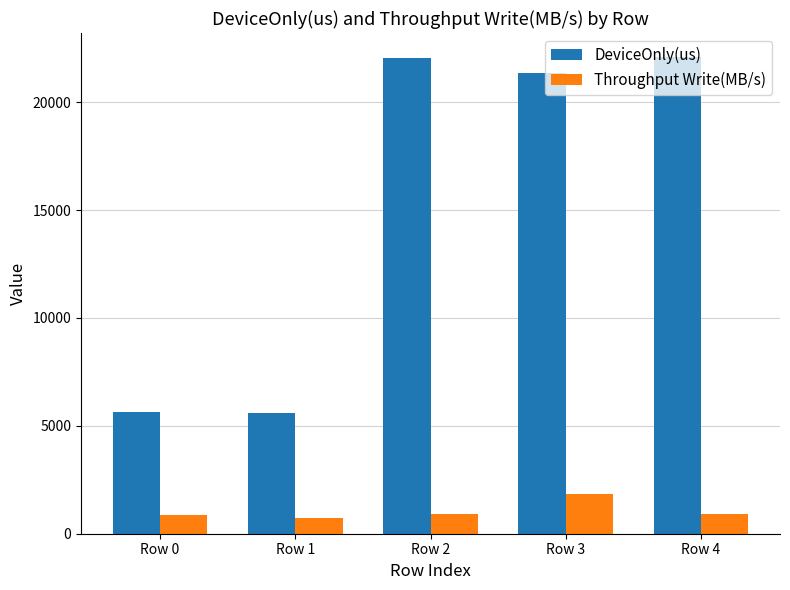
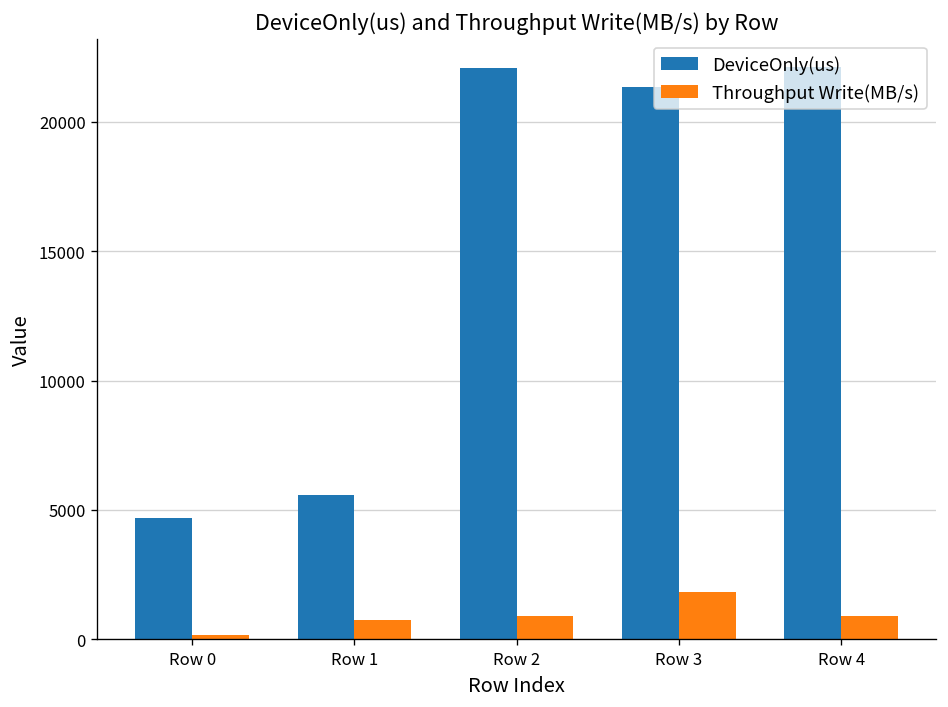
  {
    "DeviceOnly(us)": {
-     "Row 0": 5600,
+     "Row 0": 4700,
      "Row 1": 5600,
      "Row 2": 22100,
      "Row 3": 21300
    },
    "Throughput Write(MB/s)": {
-     "Row 0": 900,
+     "Row 0": 200,
      "Row 1": 700,
      "Row 2": 900,
      "Row 3": 1800,
      "Row 4": 900
    }
  }
